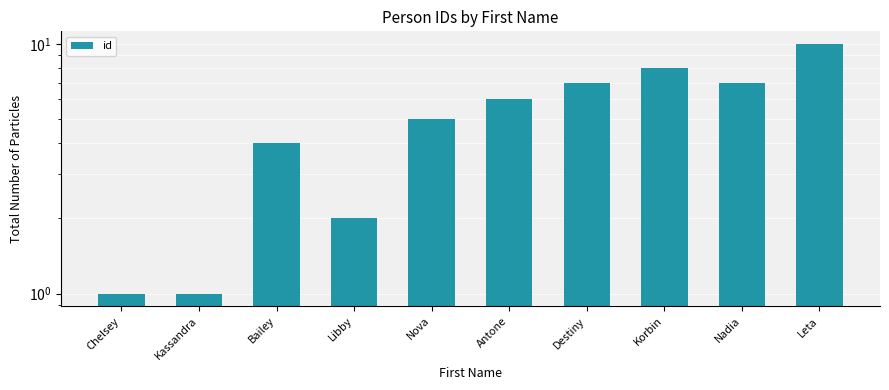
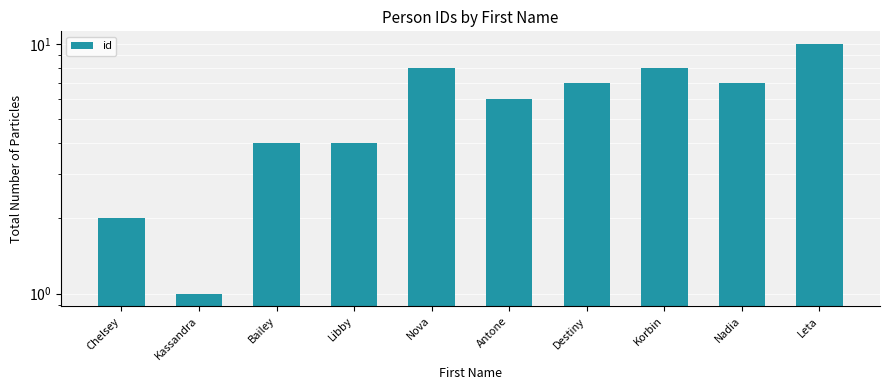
  {
-   "Chelsey": 1,
+   "Chelsey": 2,
    "Kassandra": 1,
    "Bailey": 4,
-   "Libby": 2,
-   "Nova": 5,
+   "Libby": 4,
+   "Nova": 8,
    "Antone": 6,
    "Destiny": 7,
    "Korbin": 8,
    "Nadia": 7,
    "Leta": 10
  }
